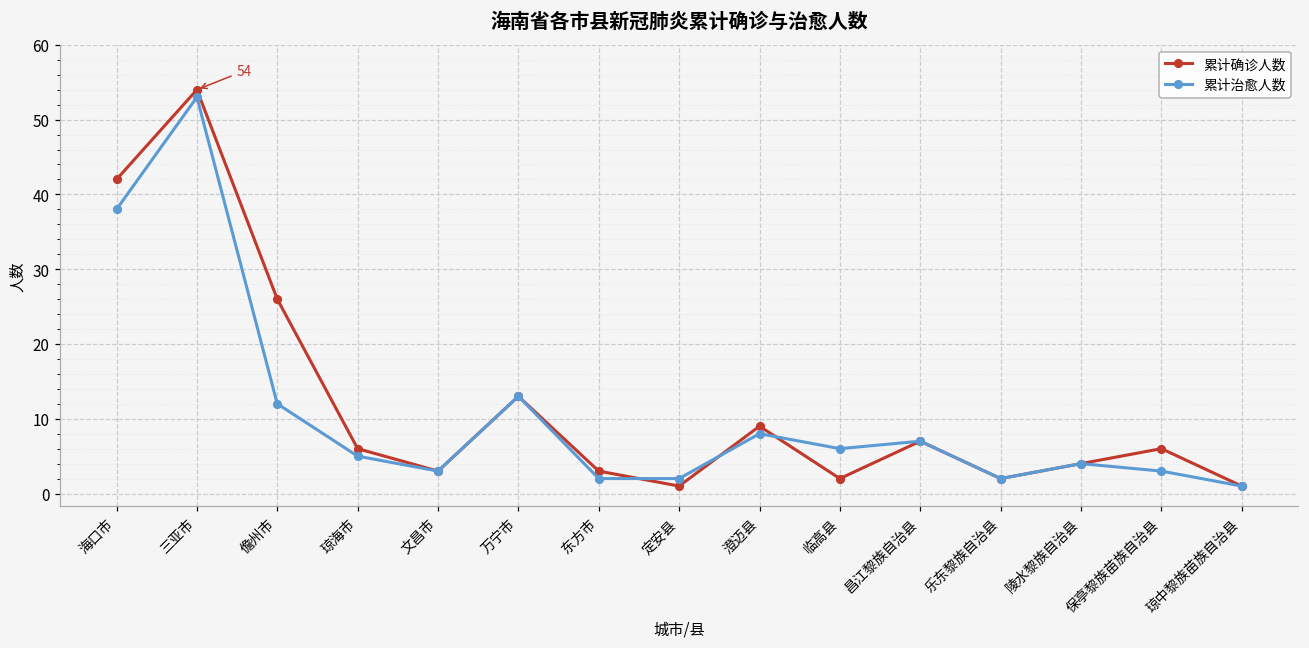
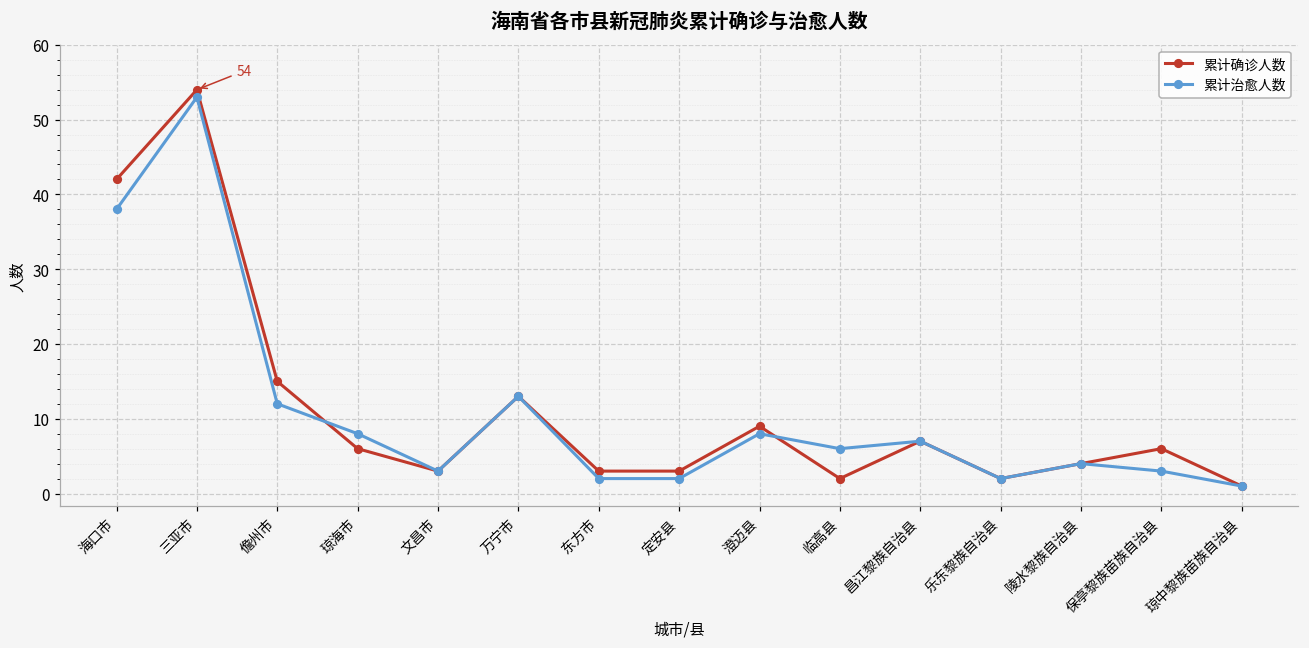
  {
    "累计确诊人数": {
      "海口市": 42,
-     "儋州市": 26,
+     "儋州市": 15,
      "琼海市": 6,
      "东方市": 3,
-     "定安县": 1,
+     "定安县": 3,
      "澄迈县": 9,
      "临高县": 2,
      "保亭黎族苗族自治县": 6
    },
    "累计治愈人数": {
      "海口市": 38,
      "三亚市": 53,
      "儋州市": 12,
-     "琼海市": 5,
+     "琼海市": 8,
      "东方市": 2,
      "定安县": 2,
      "澄迈县": 8,
      "临高县": 6,
      "保亭黎族苗族自治县": 3
    }
  }
